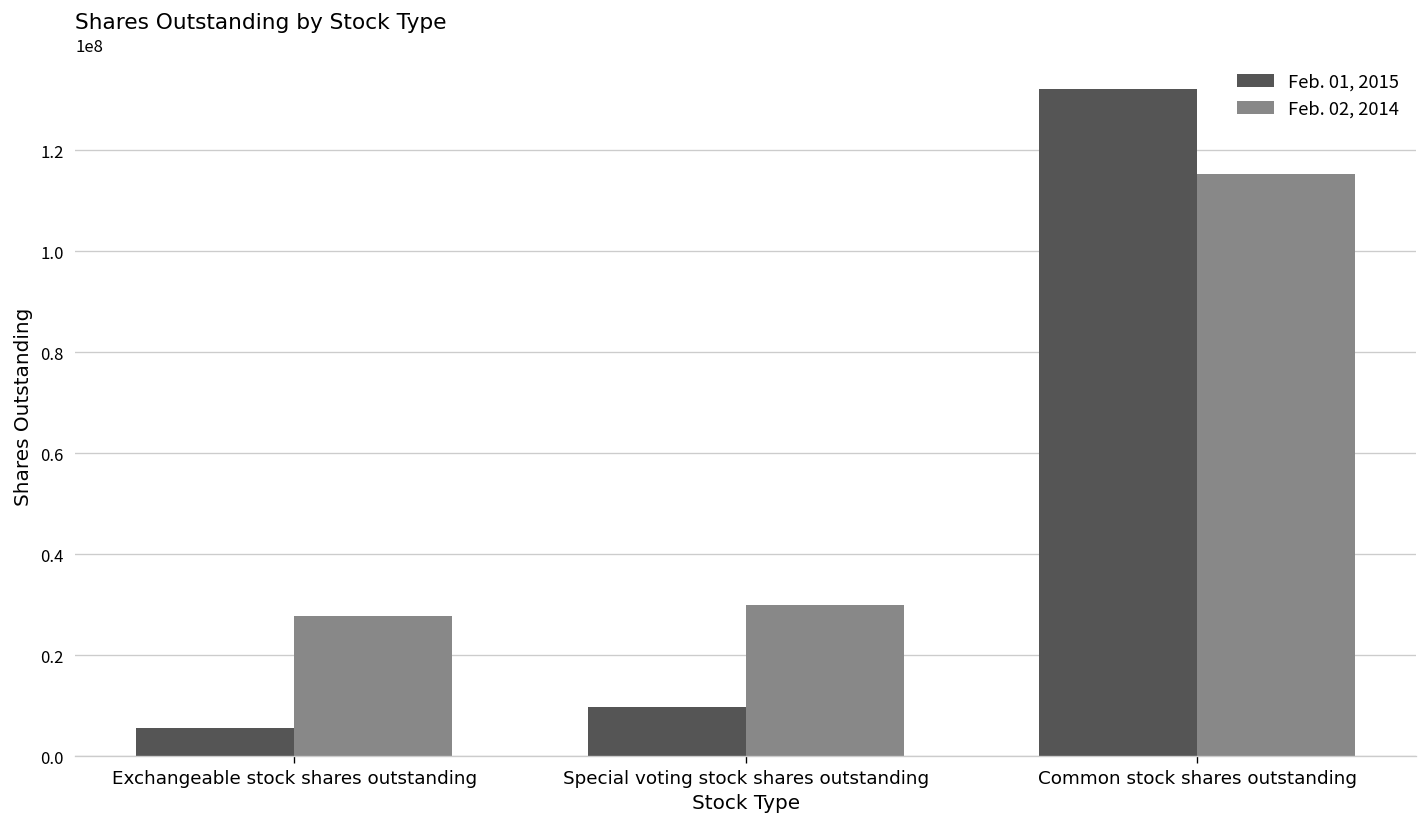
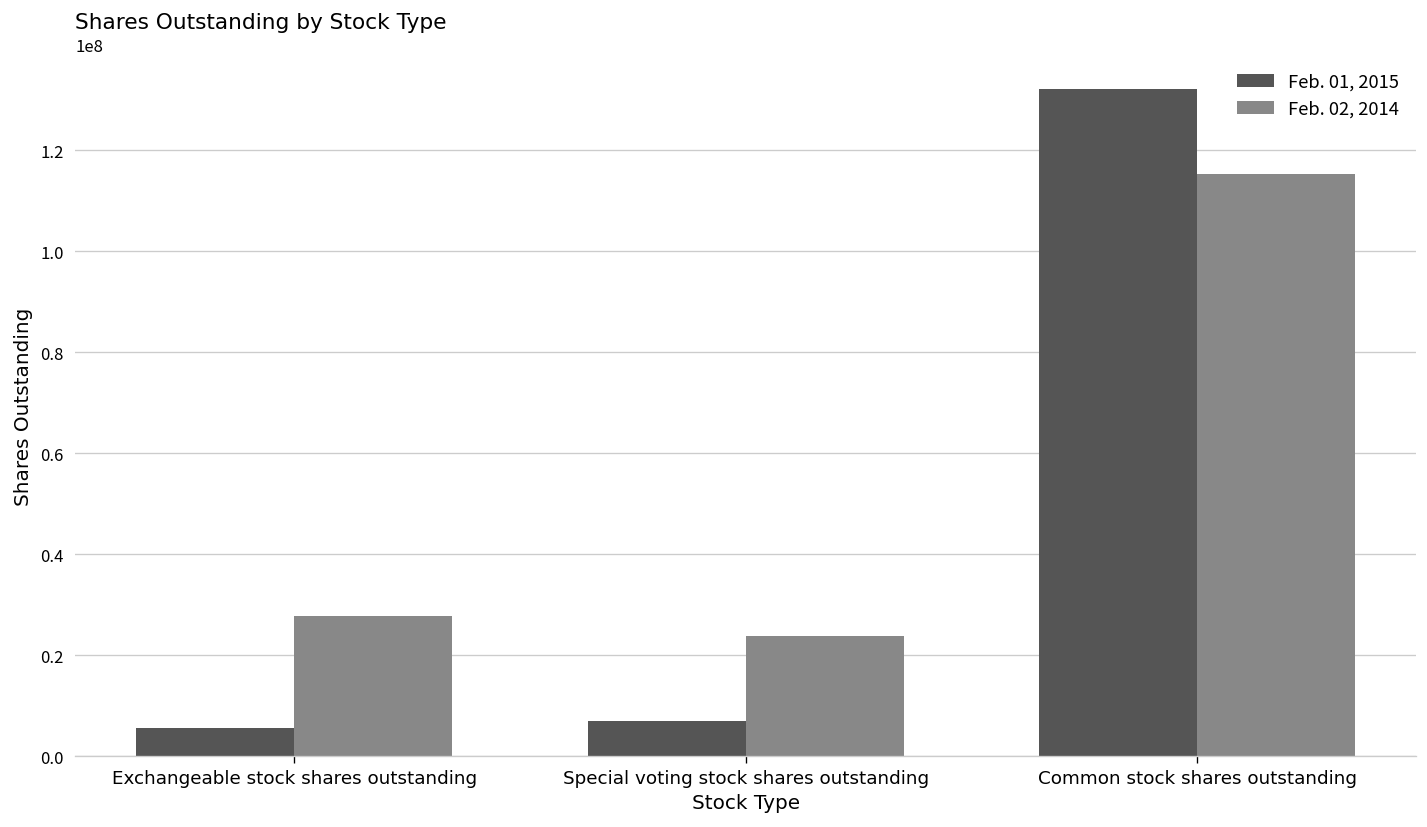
  {
    "Feb. 01, 2015": {
      "Exchangeable stock shares outstanding": 6000000,
-     "Special voting stock shares outstanding": 10000000,
+     "Special voting stock shares outstanding": 7000000,
      "Common stock shares outstanding": 132000000
    },
    "Feb. 02, 2014": {
      "Exchangeable stock shares outstanding": 28000000,
-     "Special voting stock shares outstanding": 30000000,
+     "Special voting stock shares outstanding": 24000000,
      "Common stock shares outstanding": 115000000
    }
  }
